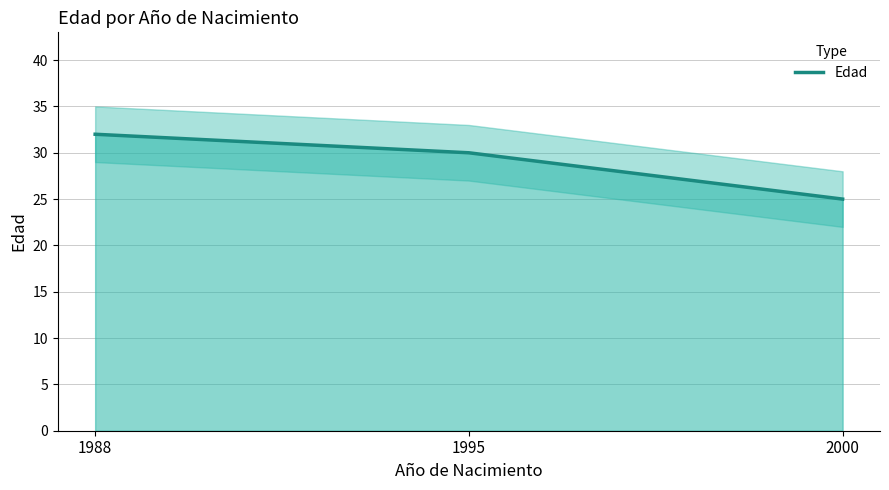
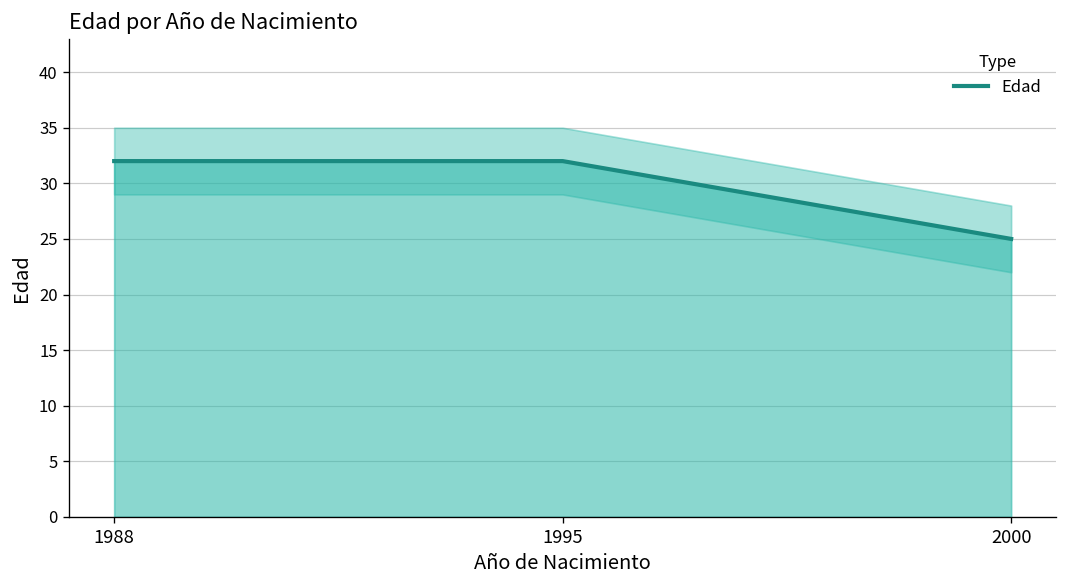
  {
    "Edad": {
      "1988": 32,
-     "1995": 30,
+     "1995": 32,
      "2000": 25
    }
  }
